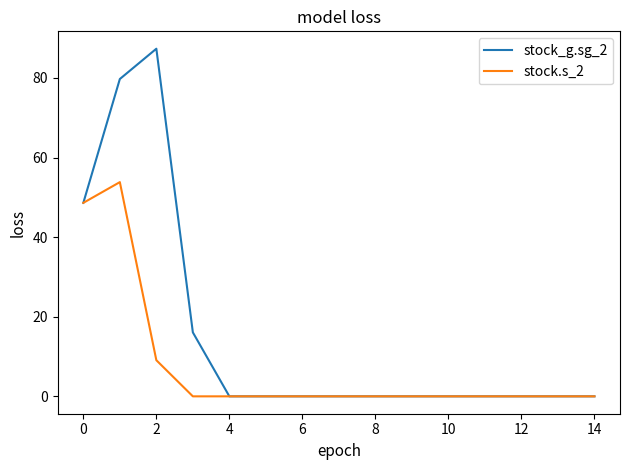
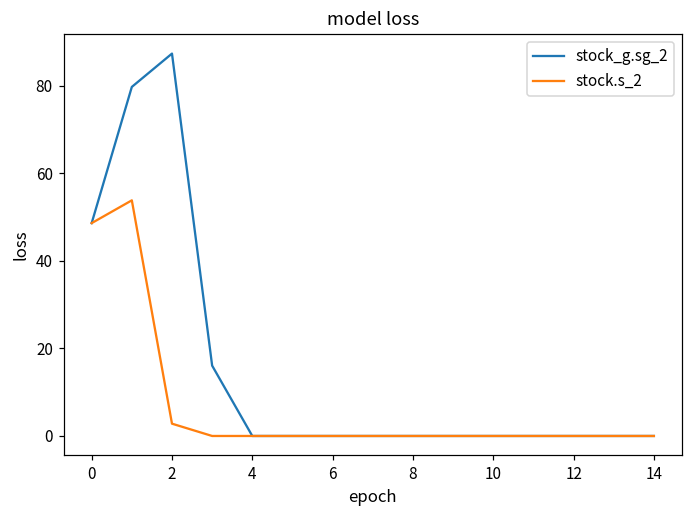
  {
    "stock_g.sg_2": {
      "2": 87
    },
    "stock.s_2": {
-     "2": 9
+     "2": 3
    }
  }
